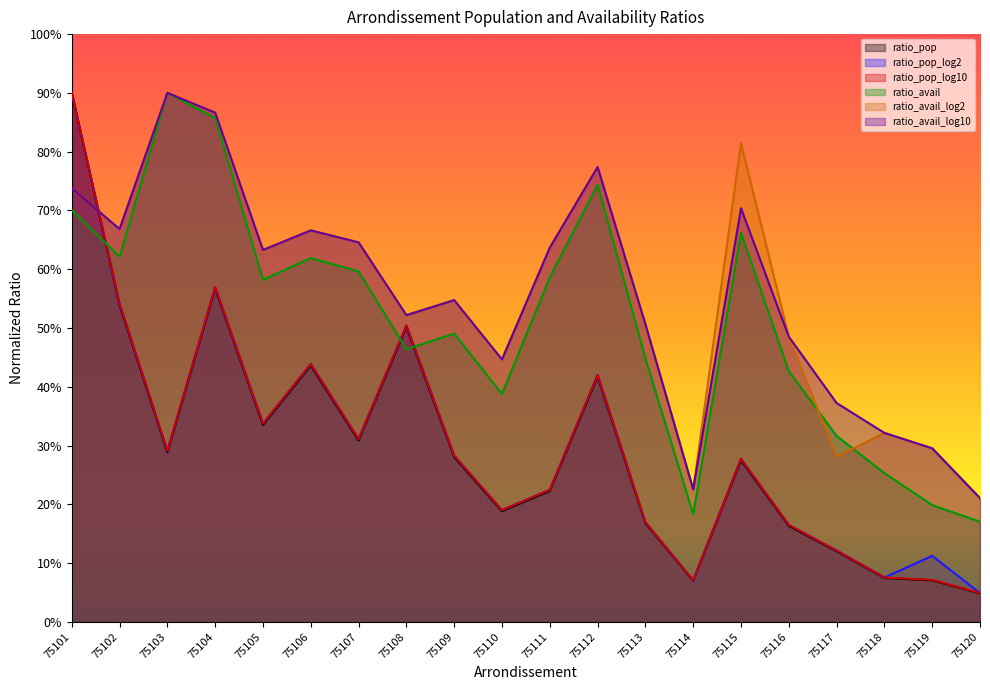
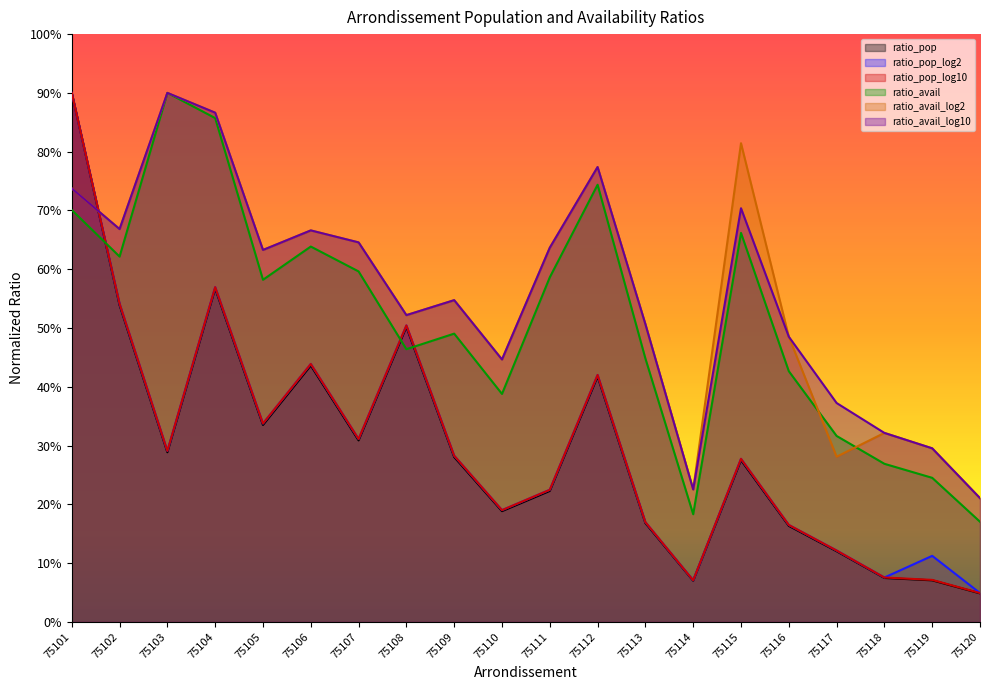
  {
    "ratio_pop_log2": {
      "75119": "11%"
    },
    "ratio_avail": {
      "75101": "70%",
      "75102": "62%",
      "75104": "86%",
      "75105": "58%",
-     "75106": "62%",
+     "75106": "64%",
      "75107": "60%",
      "75108": "46%",
      "75109": "49%",
      "75110": "39%",
      "75111": "59%",
      "75112": "74%",
      "75113": "45%",
      "75114": "18%",
      "75115": "66%",
      "75116": "43%",
      "75117": "32%",
-     "75118": "25%",
-     "75119": "20%",
+     "75118": "27%",
+     "75119": "25%",
      "75120": "17%"
    },
    "ratio_avail_log10": {
      "75115": "70%",
      "75117": "37%"
    }
  }
